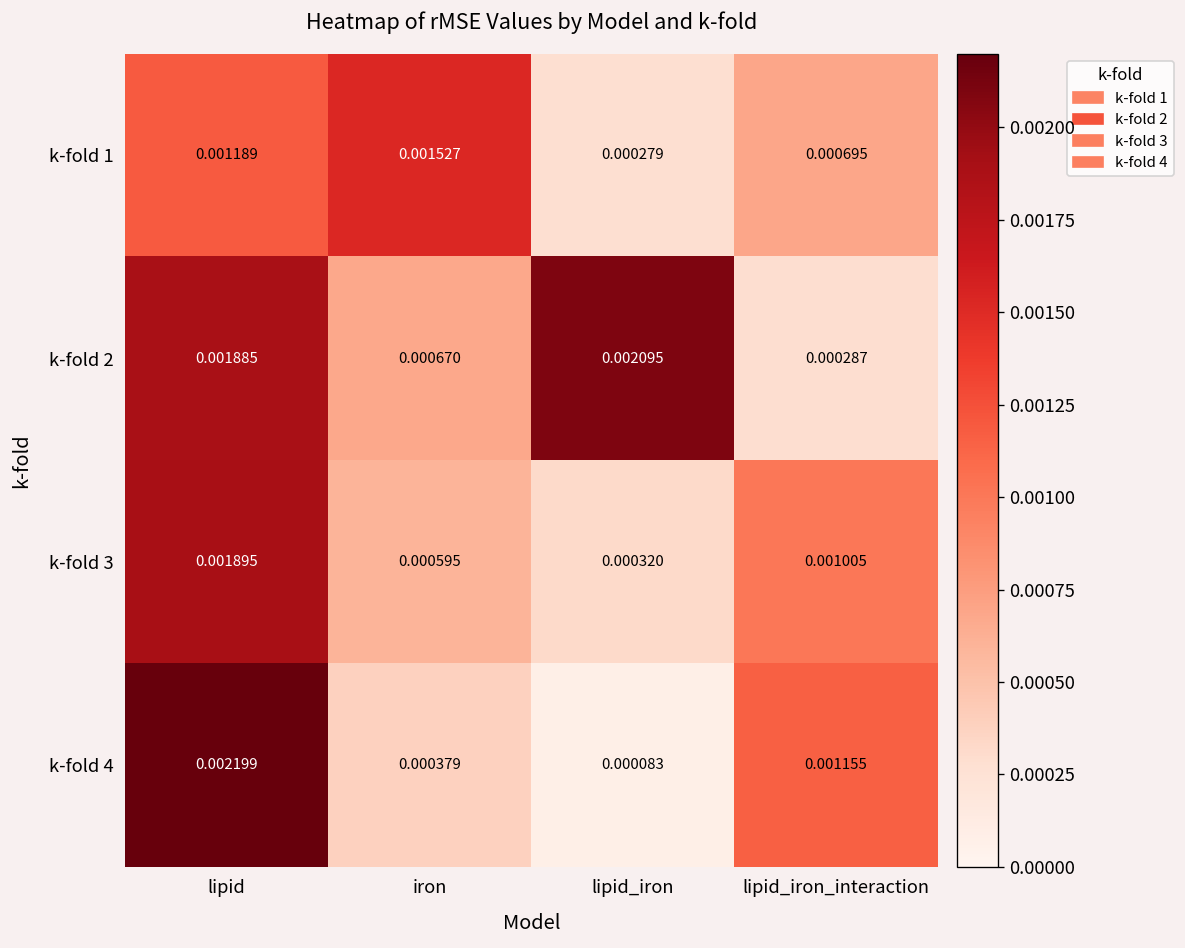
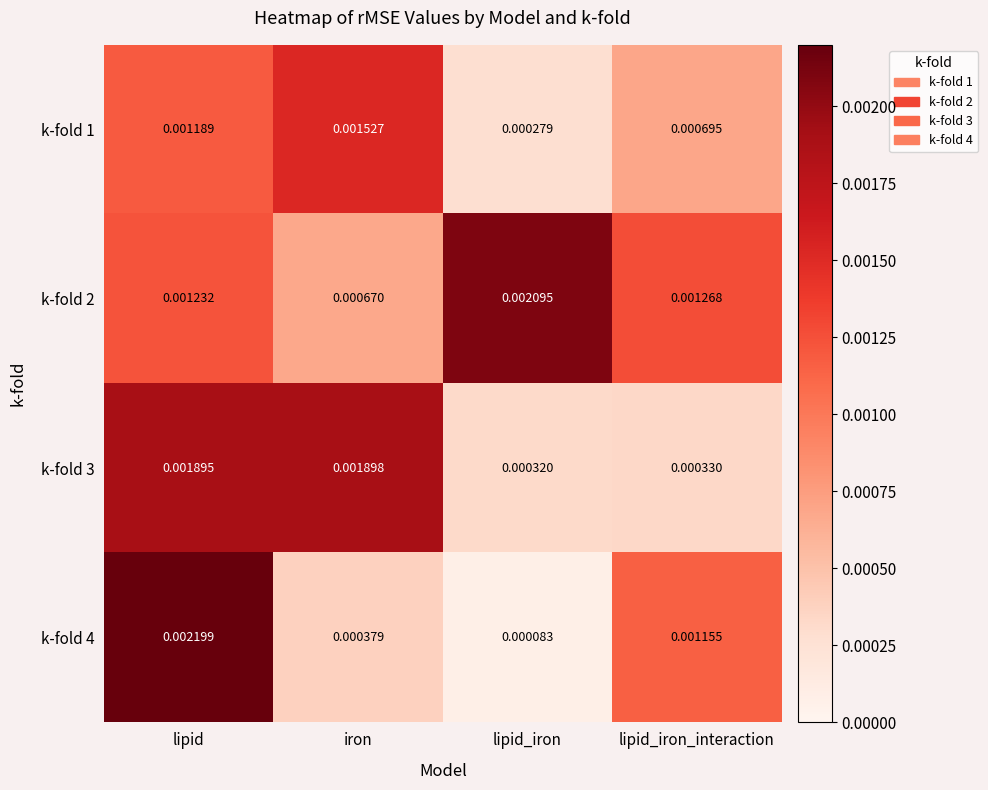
  {
    "k-fold 1": {
      "lipid": 0.001189,
      "iron": 0.001527,
      "lipid_iron": 0.000279,
      "lipid_iron_interaction": 0.000695
    },
    "k-fold 2": {
-     "lipid": 0.001885,
+     "lipid": 0.001232,
      "iron": 0.000670,
      "lipid_iron": 0.002095,
-     "lipid_iron_interaction": 0.000287
+     "lipid_iron_interaction": 0.001268
    },
    "k-fold 3": {
      "lipid": 0.001895,
-     "iron": 0.000595,
+     "iron": 0.001898,
      "lipid_iron": 0.000320,
-     "lipid_iron_interaction": 0.001005
+     "lipid_iron_interaction": 0.000330
    },
    "k-fold 4": {
      "lipid": 0.002199,
      "iron": 0.000379,
      "lipid_iron": 0.000083,
      "lipid_iron_interaction": 0.001155
    }
  }
